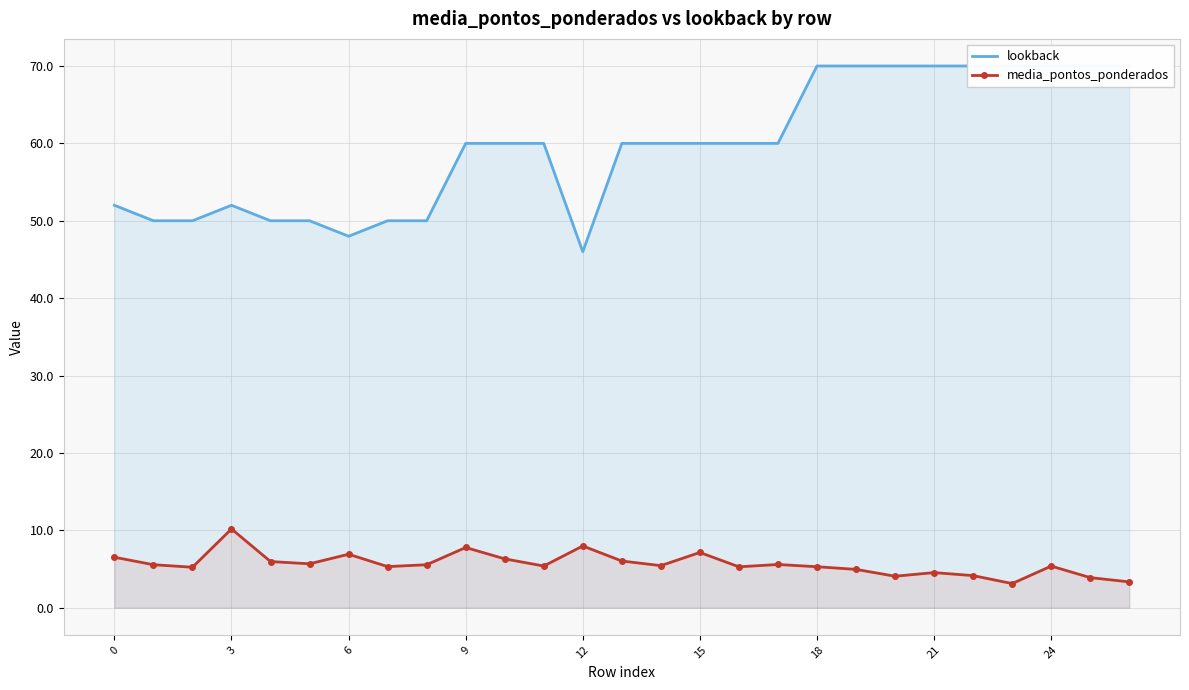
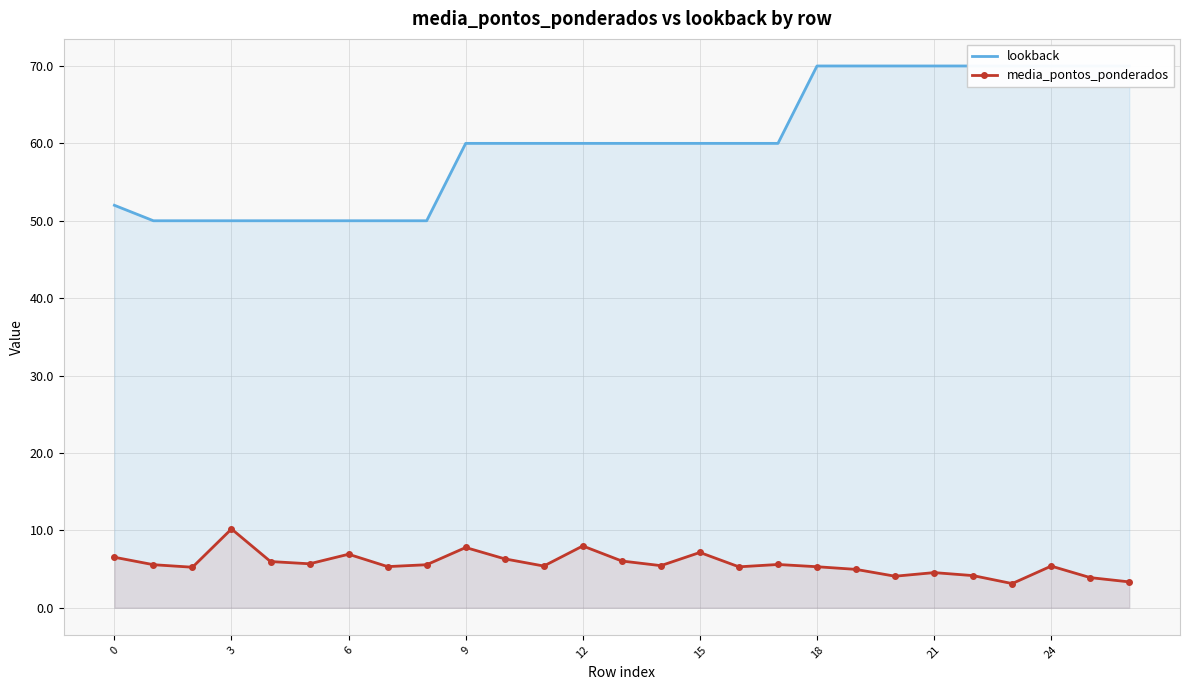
  {
    "lookback": {
      "0": 52,
-     "3": 52,
-     "6": 48,
+     "3": 50,
+     "6": 50,
      "9": 60,
-     "12": 46,
+     "12": 60,
      "15": 60,
      "18": 70,
      "21": 70
    },
    "media_pontos_ponderados": {
      "0": 7,
      "3": 10,
      "6": 7,
      "9": 8,
      "12": 8,
      "15": 7,
      "18": 5,
      "21": 5,
      "24": 5
    }
  }
